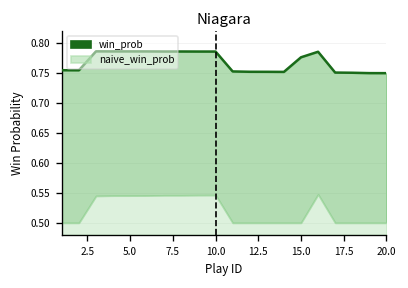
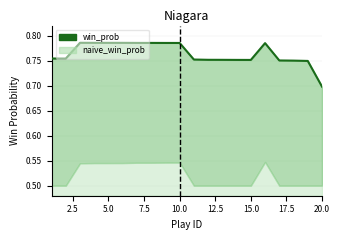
  {
    "win_prob": {
      "10.0": 0.79,
-     "15.0": 0.78,
-     "20.0": 0.75
+     "15.0": 0.75,
+     "20.0": 0.70
    },
    "naive_win_prob": {
      "5.0": 0.55,
      "10.0": 0.55,
      "15.0": 0.50,
      "20.0": 0.50
    }
  }
